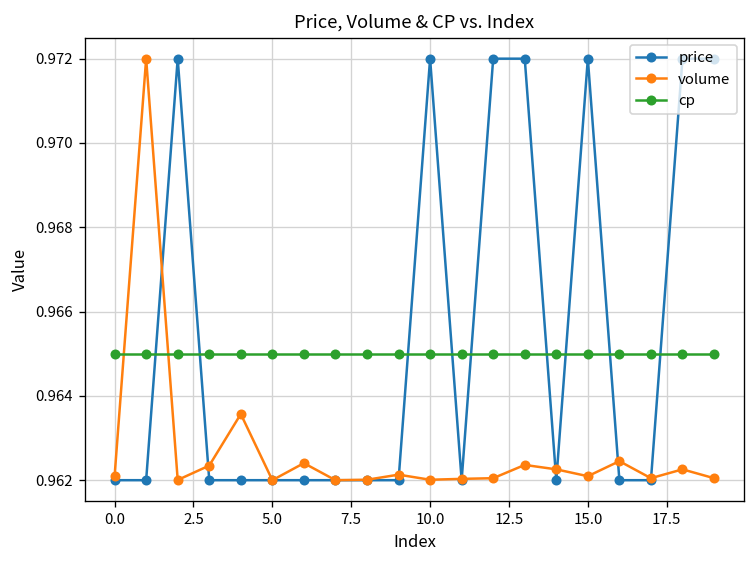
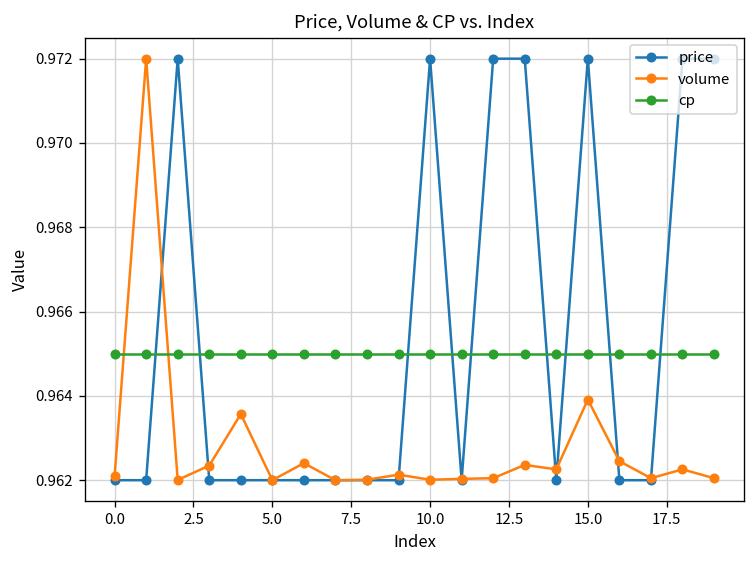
  {
    "price": {
      "0.0": 0.9620,
      "10.0": 0.9720,
      "15.0": 0.9720
    },
    "volume": {
      "0.0": 0.9621,
      "10.0": 0.9620,
-     "15.0": 0.9621
+     "15.0": 0.9639
    },
    "cp": {
      "0.0": 0.9650,
      "5.0": 0.9650,
      "10.0": 0.9650,
      "15.0": 0.9650
    }
  }
